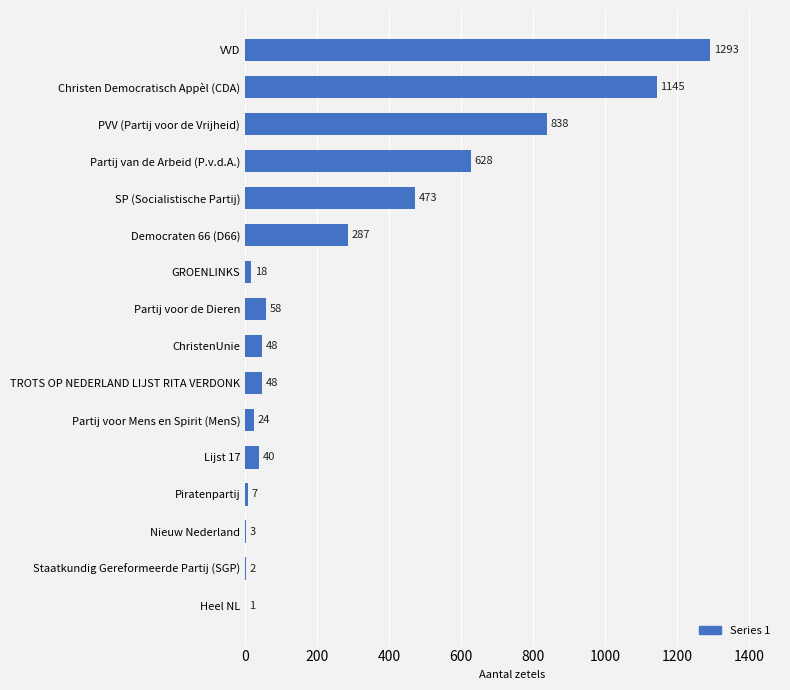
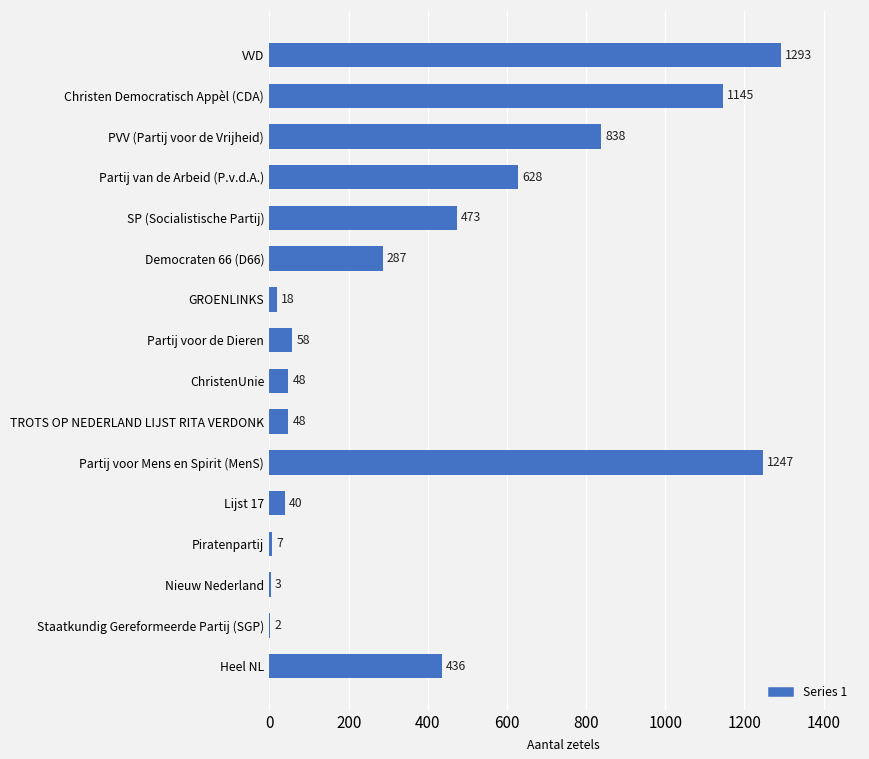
  {
    "VVD": 1293,
    "Christen Democratisch Appèl (CDA)": 1145,
    "PVV (Partij voor de Vrijheid)": 838,
    "Partij van de Arbeid (P.v.d.A.)": 628,
    "SP (Socialistische Partij)": 473,
    "Democraten 66 (D66)": 287,
    "GROENLINKS": 18,
    "Partij voor de Dieren": 58,
    "ChristenUnie": 48,
    "TROTS OP NEDERLAND LIJST RITA VERDONK": 48,
-   "Partij voor Mens en Spirit (MenS)": 24,
+   "Partij voor Mens en Spirit (MenS)": 1247,
    "Lijst 17": 40,
    "Piratenpartij": 7,
    "Nieuw Nederland": 3,
    "Staatkundig Gereformeerde Partij (SGP)": 2,
-   "Heel NL": 1
+   "Heel NL": 436
  }
